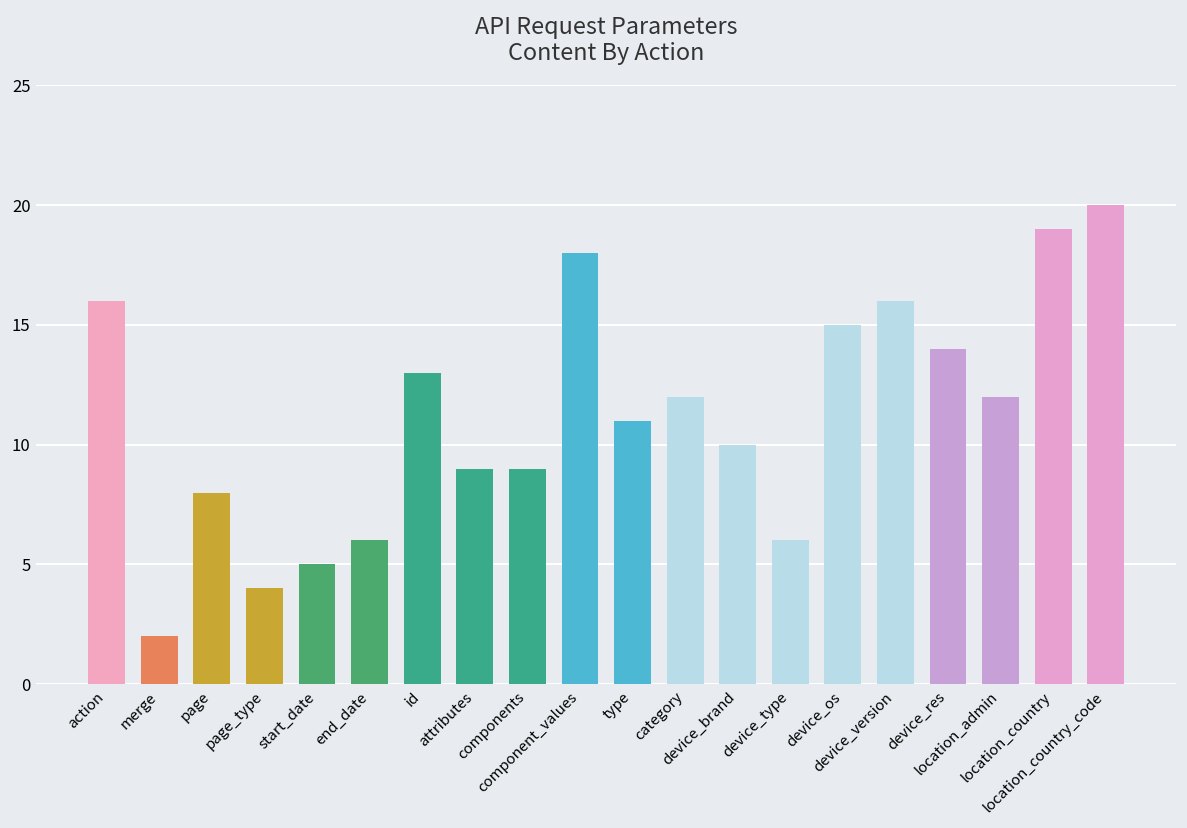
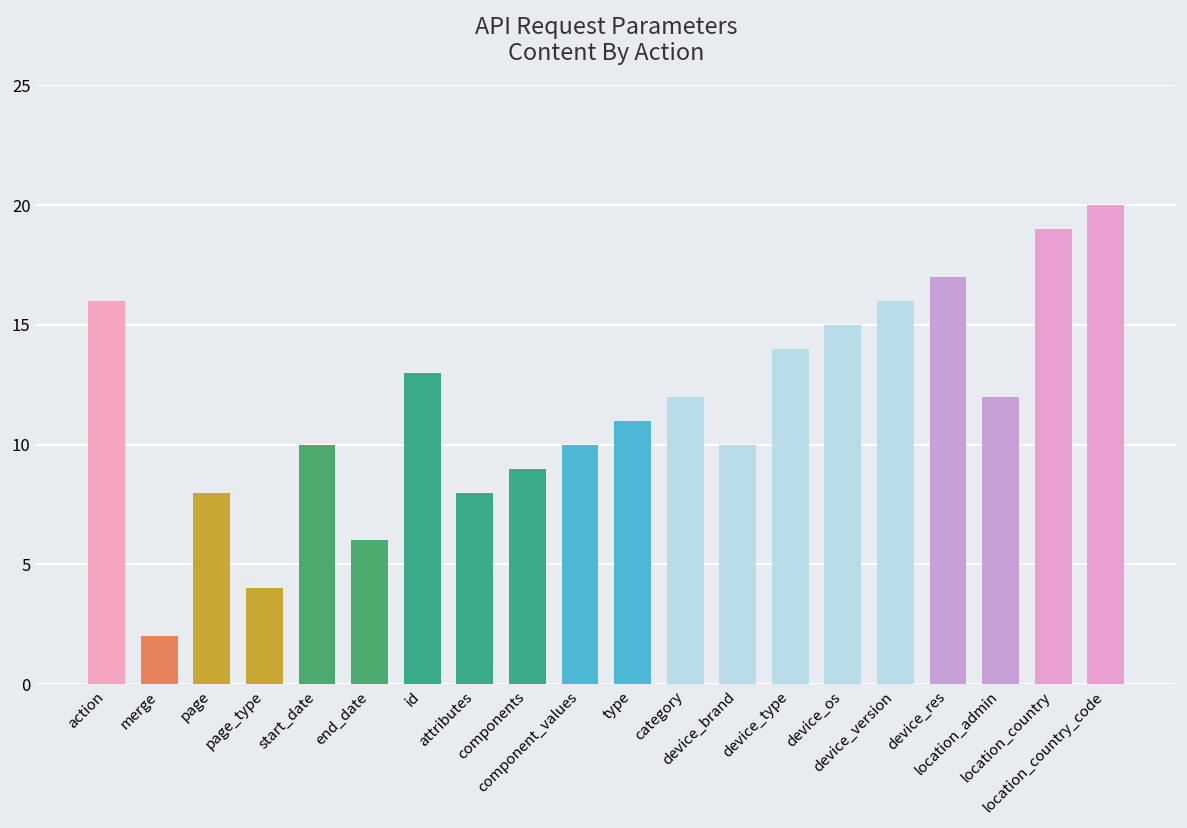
  {
    "action": 16,
    "merge": 2,
    "page": 8,
    "page_type": 4,
-   "start_date": 5,
+   "start_date": 10,
    "end_date": 6,
    "id": 13,
-   "attributes": 9,
+   "attributes": 8,
    "components": 9,
-   "component_values": 18,
+   "component_values": 10,
    "type": 11,
    "category": 12,
    "device_brand": 10,
-   "device_type": 6,
+   "device_type": 14,
    "device_os": 15,
    "device_version": 16,
-   "device_res": 14,
+   "device_res": 17,
    "location_admin": 12,
    "location_country": 19,
    "location_country_code": 20
  }
